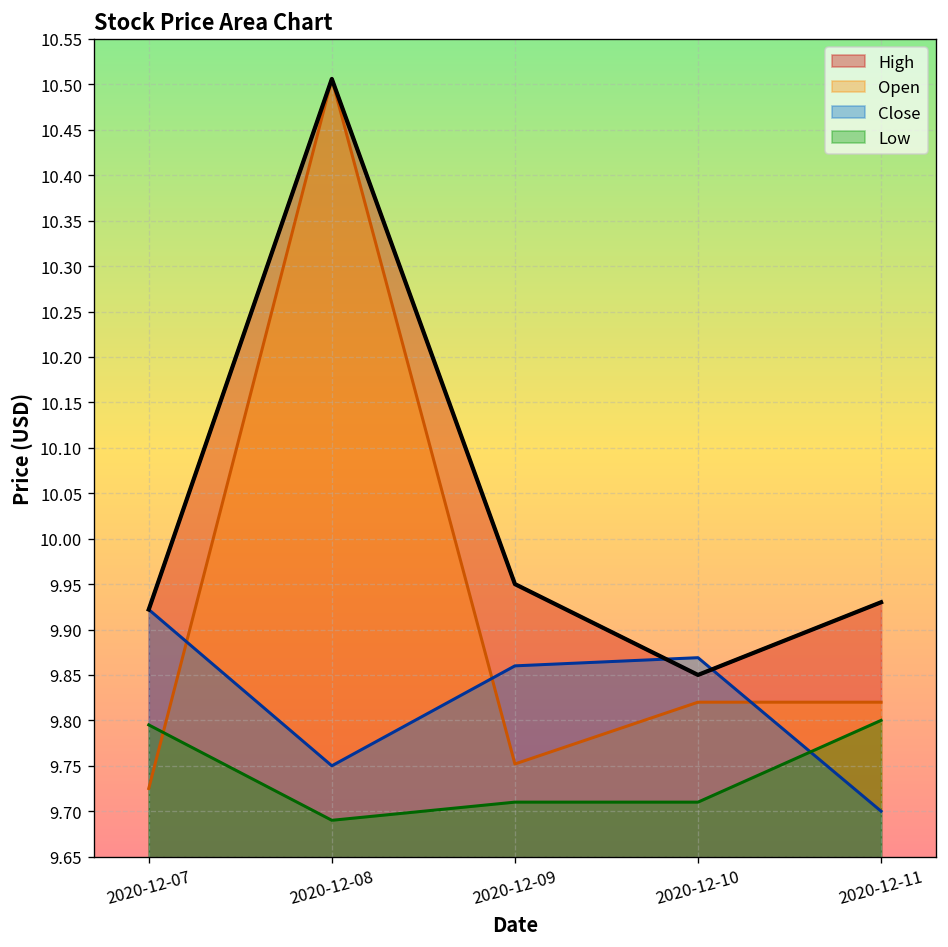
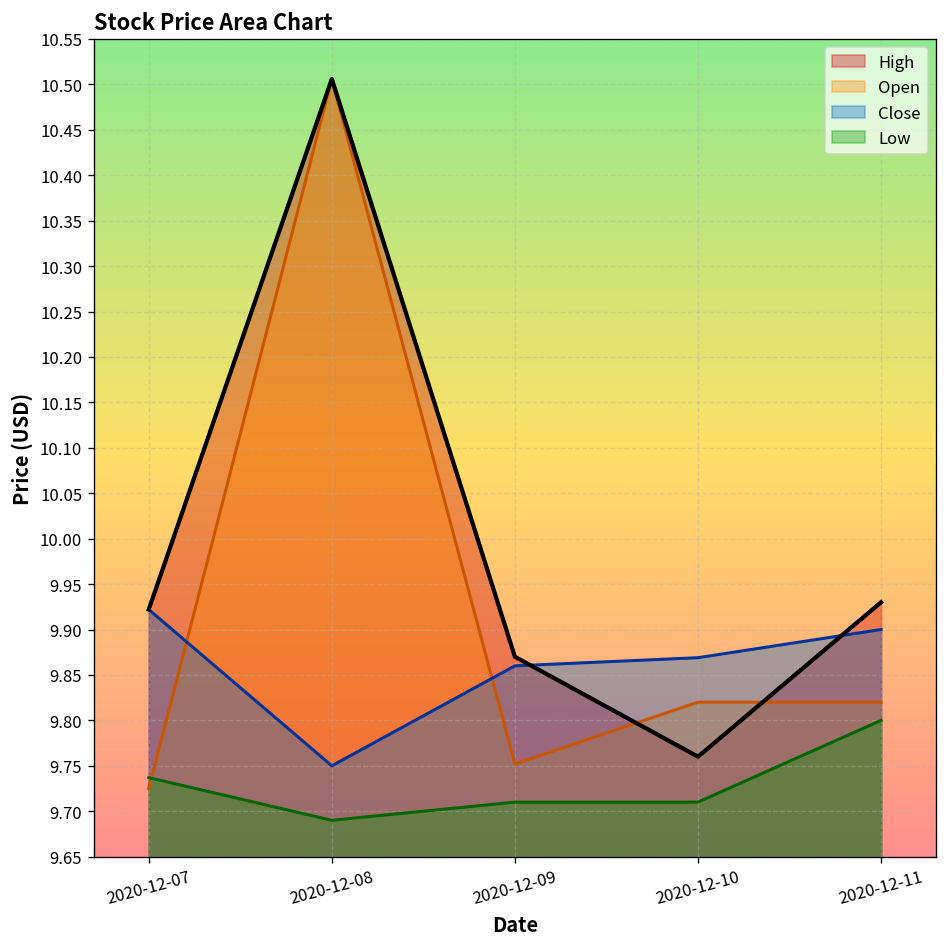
  {
    "High": {
-     "2020-12-09": 9.95,
-     "2020-12-10": 9.85,
+     "2020-12-09": 9.87,
+     "2020-12-10": 9.76,
      "2020-12-11": 9.93
    },
    "Open": {
      "2020-12-07": 9.73,
      "2020-12-09": 9.75,
      "2020-12-10": 9.82,
      "2020-12-11": 9.82
    },
    "Close": {
      "2020-12-08": 9.75,
      "2020-12-09": 9.86,
      "2020-12-10": 9.87,
-     "2020-12-11": 9.7
+     "2020-12-11": 9.9
    },
    "Low": {
-     "2020-12-07": 9.80,
+     "2020-12-07": 9.74,
      "2020-12-08": 9.69,
      "2020-12-09": 9.71,
      "2020-12-10": 9.71,
      "2020-12-11": 9.80
    }
  }
